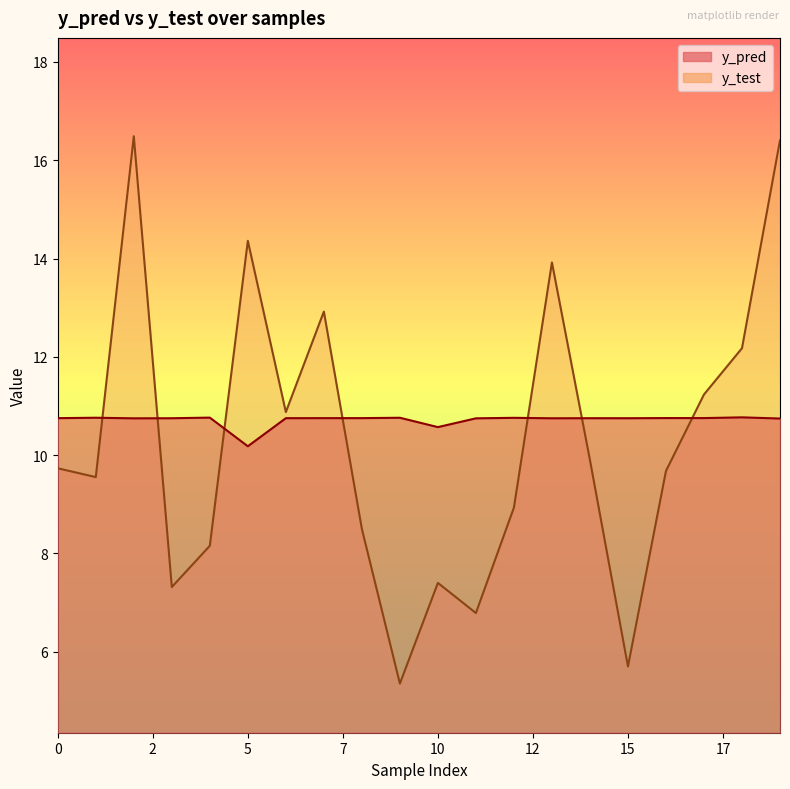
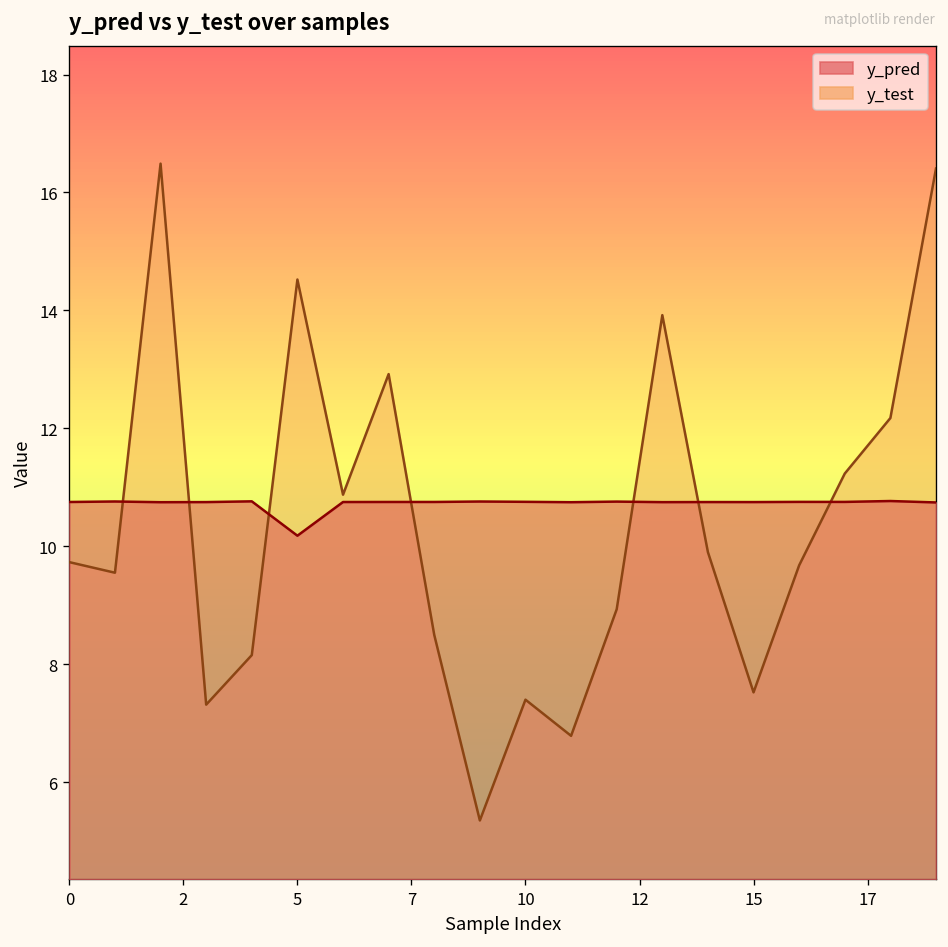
  {
    "y_test": {
      "0": 9.7,
-     "5": 14.4,
+     "5": 14.5,
      "10": 7.4,
-     "15": 5.7
+     "15": 7.5
    },
    "y_pred": {
      "0": 10.8,
      "5": 10.2,
-     "10": 10.6,
+     "10": 10.8,
      "15": 10.8
    }
  }
